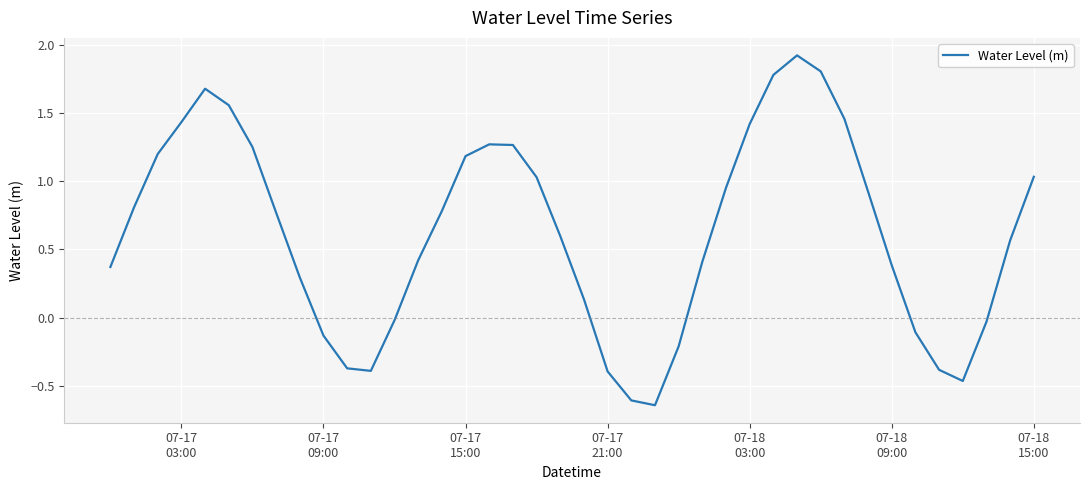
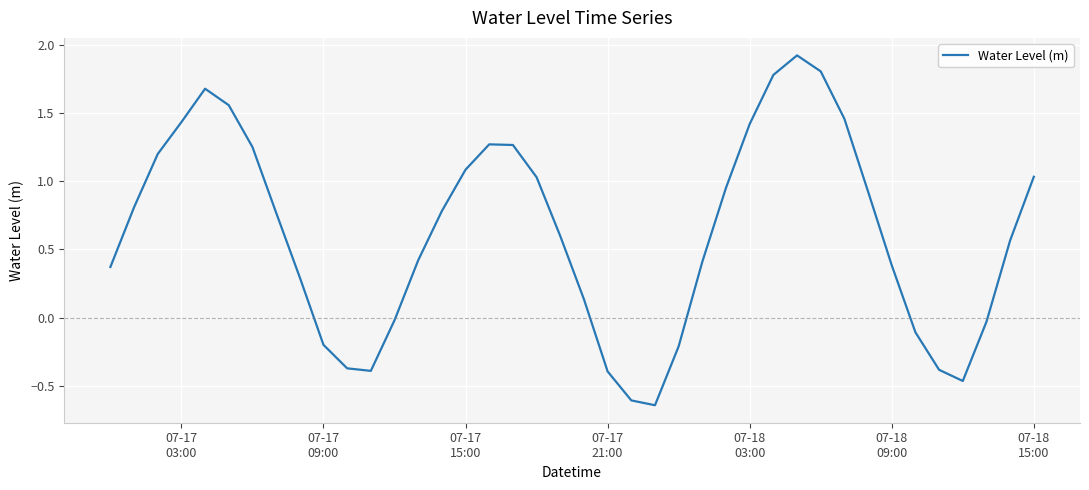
  {
    "07-17 03:00": 1.44,
-   "07-17 09:00": -0.13,
-   "07-17 15:00": 1.19,
+   "07-17 09:00": -0.20,
+   "07-17 15:00": 1.09,
    "07-17 21:00": -0.40,
    "07-18 03:00": 1.42,
    "07-18 09:00": 0.38,
    "07-18 15:00": 1.03
  }
